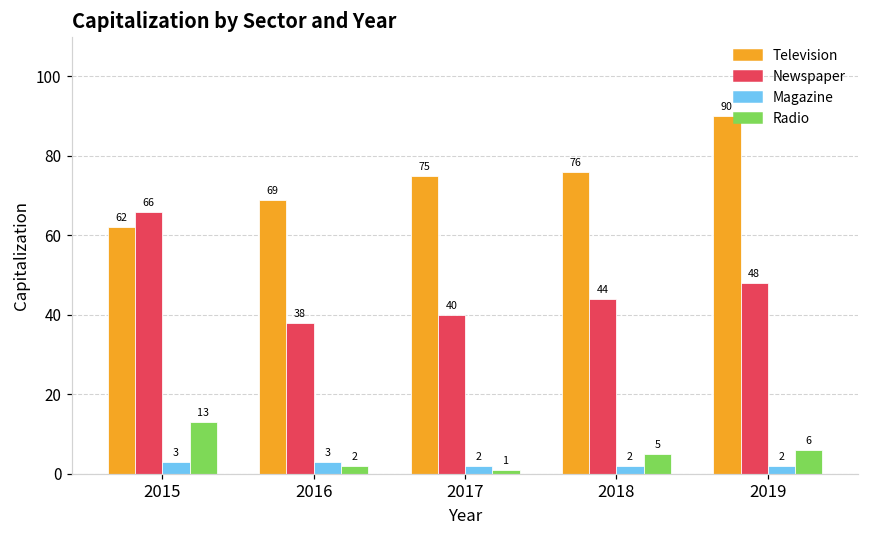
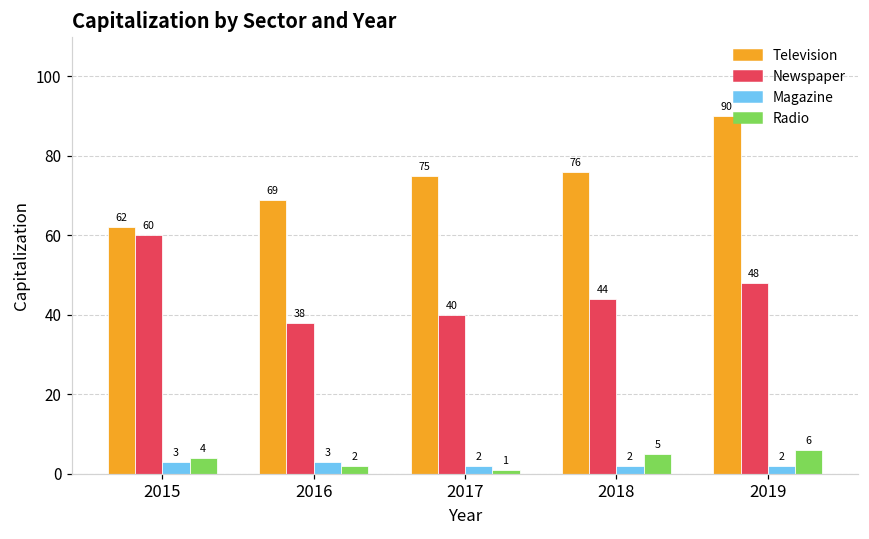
  {
    "Television": {
      "2015": 62,
      "2016": 69,
      "2017": 75,
      "2018": 76,
      "2019": 90
    },
    "Newspaper": {
-     "2015": 66,
+     "2015": 60,
      "2016": 38,
      "2017": 40,
      "2018": 44,
      "2019": 48
    },
    "Magazine": {
      "2015": 3,
      "2016": 3,
      "2017": 2,
      "2018": 2,
      "2019": 2
    },
    "Radio": {
-     "2015": 13,
+     "2015": 4,
      "2016": 2,
      "2017": 1,
      "2018": 5,
      "2019": 6
    }
  }
